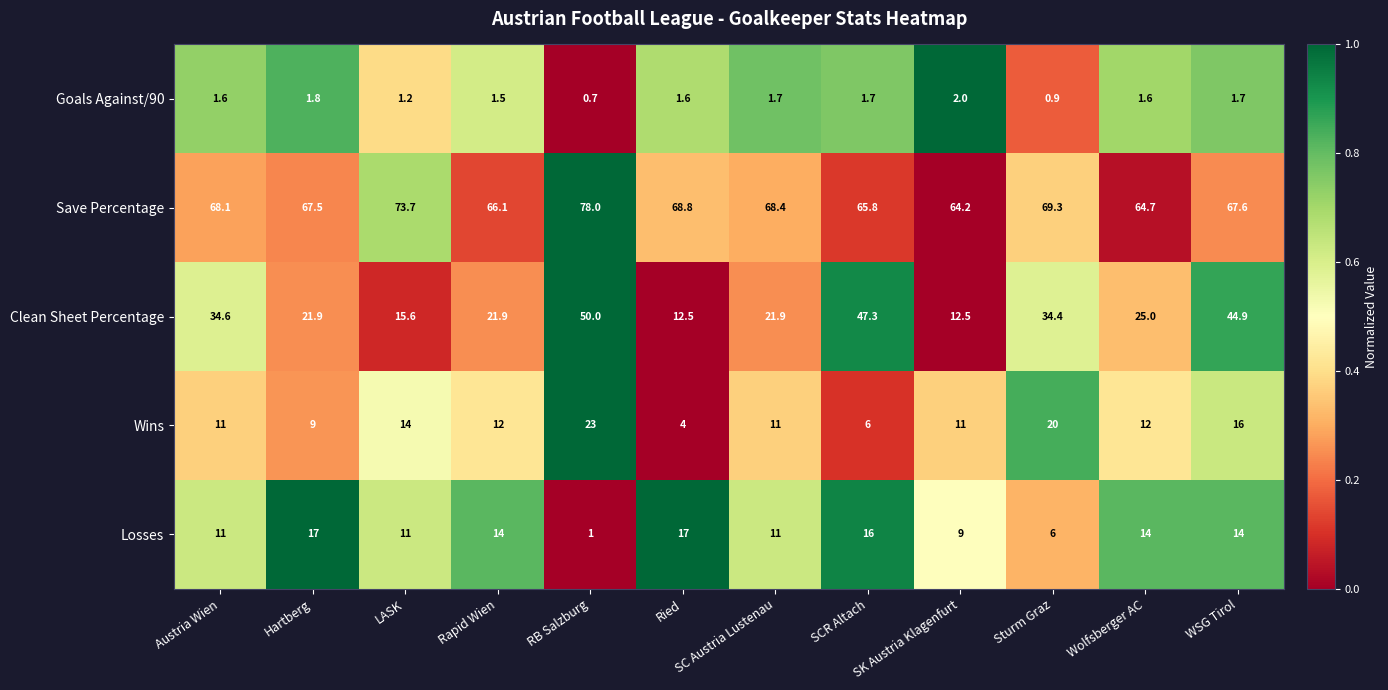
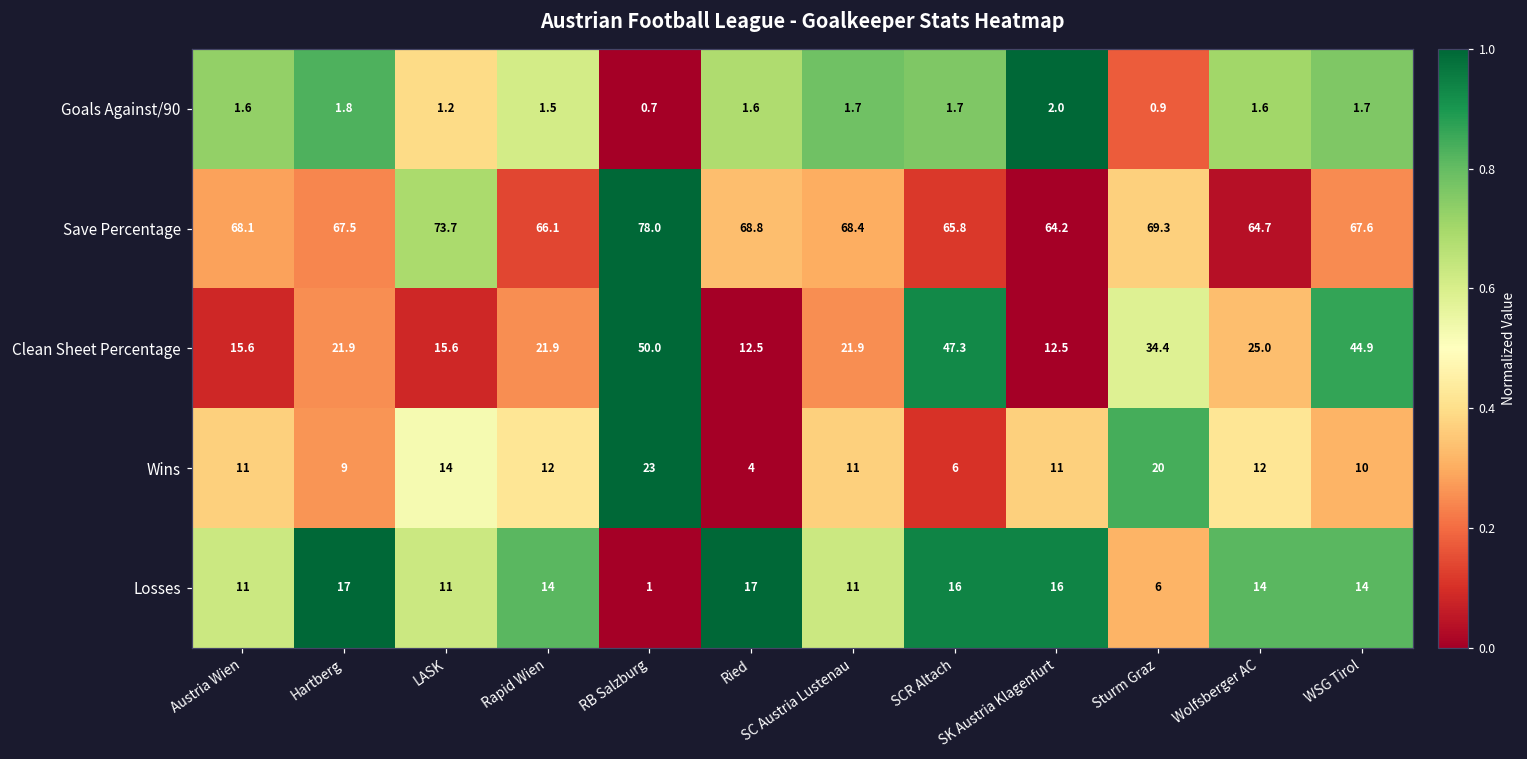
  {
    "Goals Against/90": {
      "Austria Wien": 1.6,
      "Hartberg": 1.8,
      "LASK": 1.2,
      "Rapid Wien": 1.5,
      "RB Salzburg": 0.7,
      "Ried": 1.6,
      "SC Austria Lustenau": 1.7,
      "SCR Altach": 1.7,
      "SK Austria Klagenfurt": 2.0,
      "Sturm Graz": 0.9,
      "Wolfsberger AC": 1.6,
      "WSG Tirol": 1.7
    },
    "Save Percentage": {
      "Austria Wien": 68.1,
      "Hartberg": 67.5,
      "LASK": 73.7,
      "Rapid Wien": 66.1,
      "RB Salzburg": 78.0,
      "Ried": 68.8,
      "SC Austria Lustenau": 68.4,
      "SCR Altach": 65.8,
      "SK Austria Klagenfurt": 64.2,
      "Sturm Graz": 69.3,
      "Wolfsberger AC": 64.7,
      "WSG Tirol": 67.6
    },
    "Clean Sheet Percentage": {
-     "Austria Wien": 34.6,
+     "Austria Wien": 15.6,
      "Hartberg": 21.9,
      "LASK": 15.6,
      "Rapid Wien": 21.9,
      "RB Salzburg": 50.0,
      "Ried": 12.5,
      "SC Austria Lustenau": 21.9,
      "SCR Altach": 47.3,
      "SK Austria Klagenfurt": 12.5,
      "Sturm Graz": 34.4,
      "Wolfsberger AC": 25.0,
      "WSG Tirol": 44.9
    },
    "Wins": {
      "Austria Wien": 11,
      "Hartberg": 9,
      "LASK": 14,
      "Rapid Wien": 12,
      "RB Salzburg": 23,
      "Ried": 4,
      "SC Austria Lustenau": 11,
      "SCR Altach": 6,
      "SK Austria Klagenfurt": 11,
      "Sturm Graz": 20,
      "Wolfsberger AC": 12,
-     "WSG Tirol": 16
+     "WSG Tirol": 10
    },
    "Losses": {
      "Austria Wien": 11,
      "Hartberg": 17,
      "LASK": 11,
      "Rapid Wien": 14,
      "RB Salzburg": 1,
      "Ried": 17,
      "SC Austria Lustenau": 11,
      "SCR Altach": 16,
-     "SK Austria Klagenfurt": 9,
+     "SK Austria Klagenfurt": 16,
      "Sturm Graz": 6,
      "Wolfsberger AC": 14,
      "WSG Tirol": 14
    }
  }
